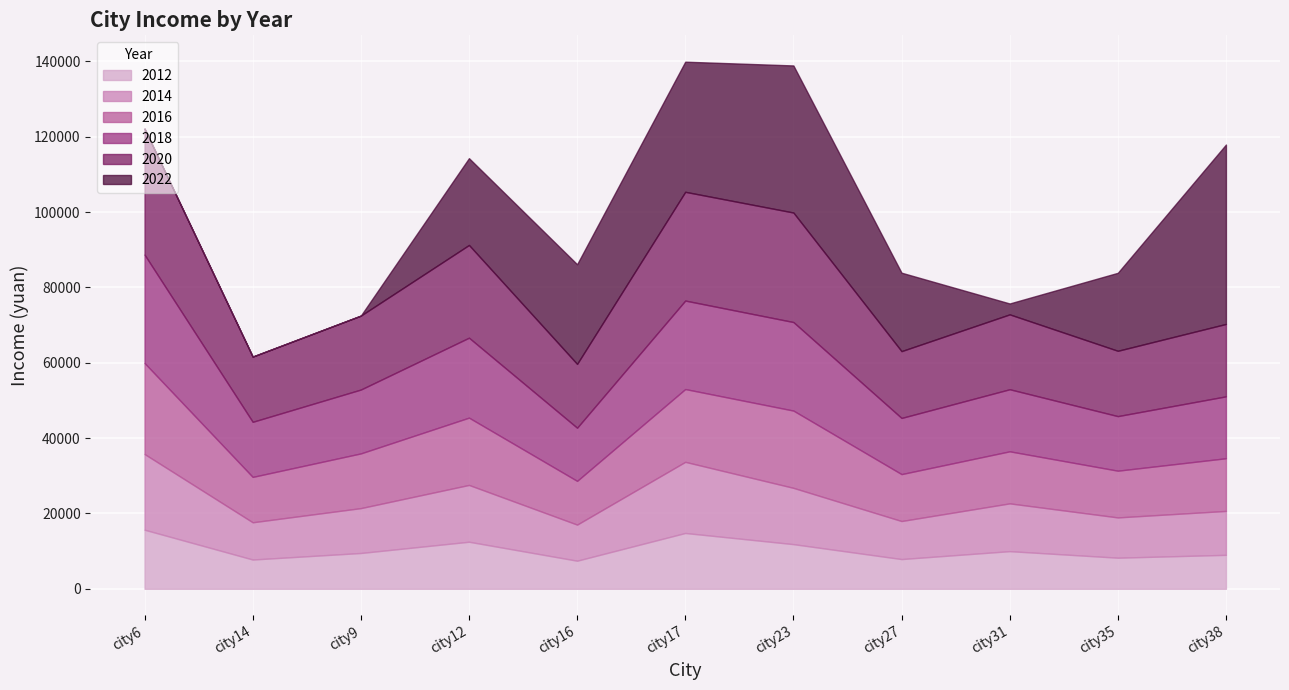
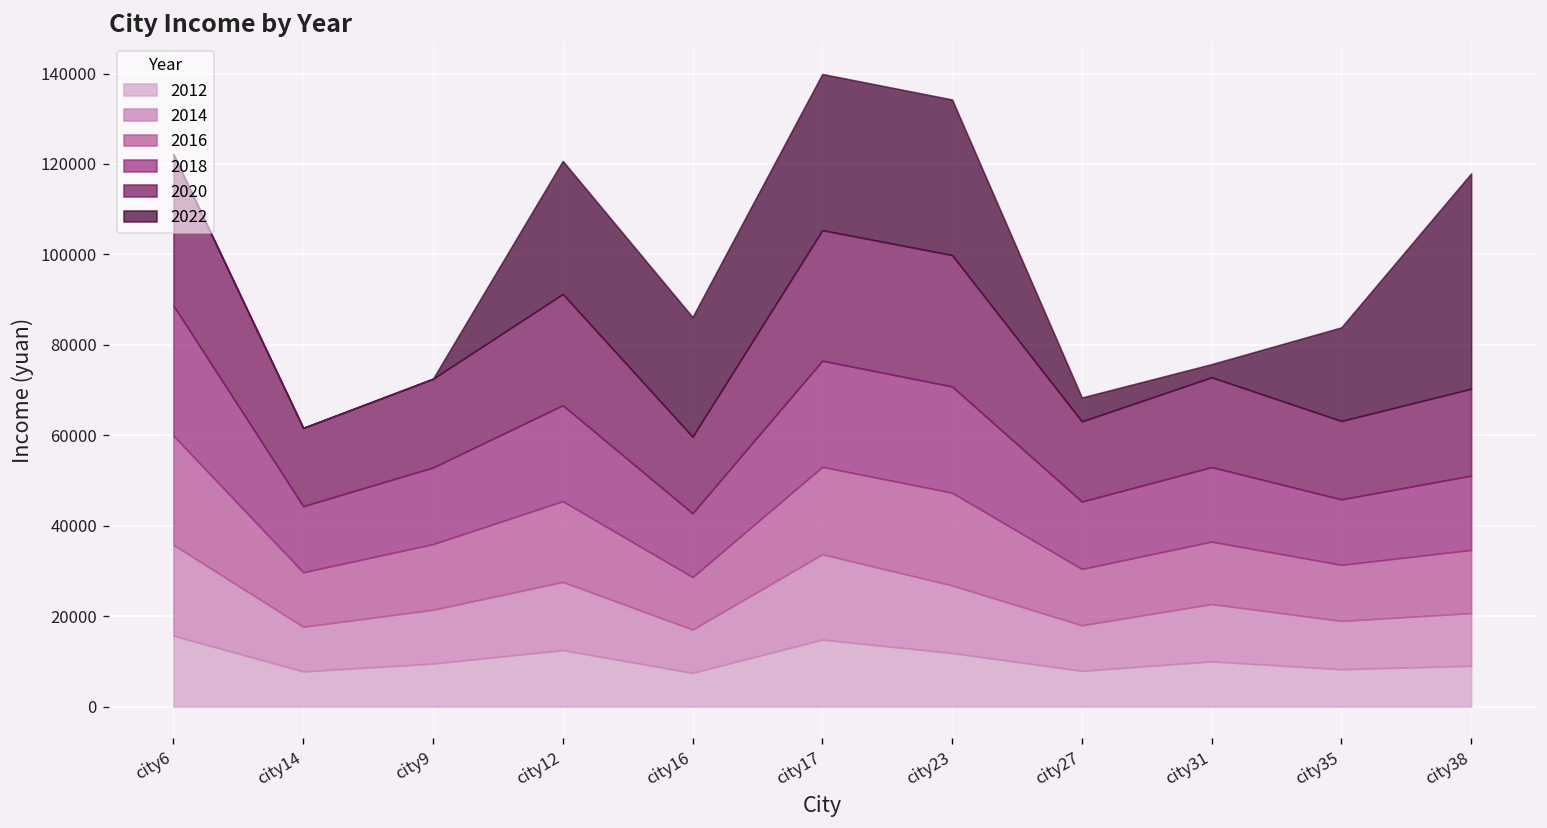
  {
    "2022": {
-     "city12": 23000,
+     "city12": 29000,
      "city16": 26000,
      "city17": 35000,
-     "city23": 39000,
-     "city27": 21000,
+     "city23": 34000,
+     "city27": 5000,
      "city31": 3000,
      "city35": 21000,
      "city38": 48000
    }
  }
